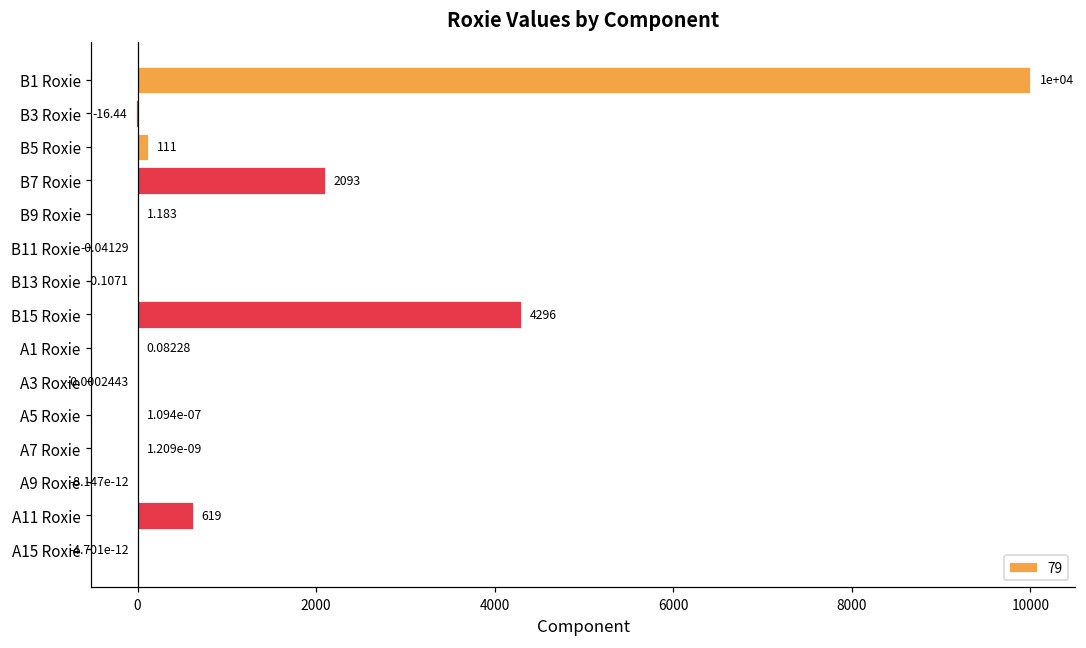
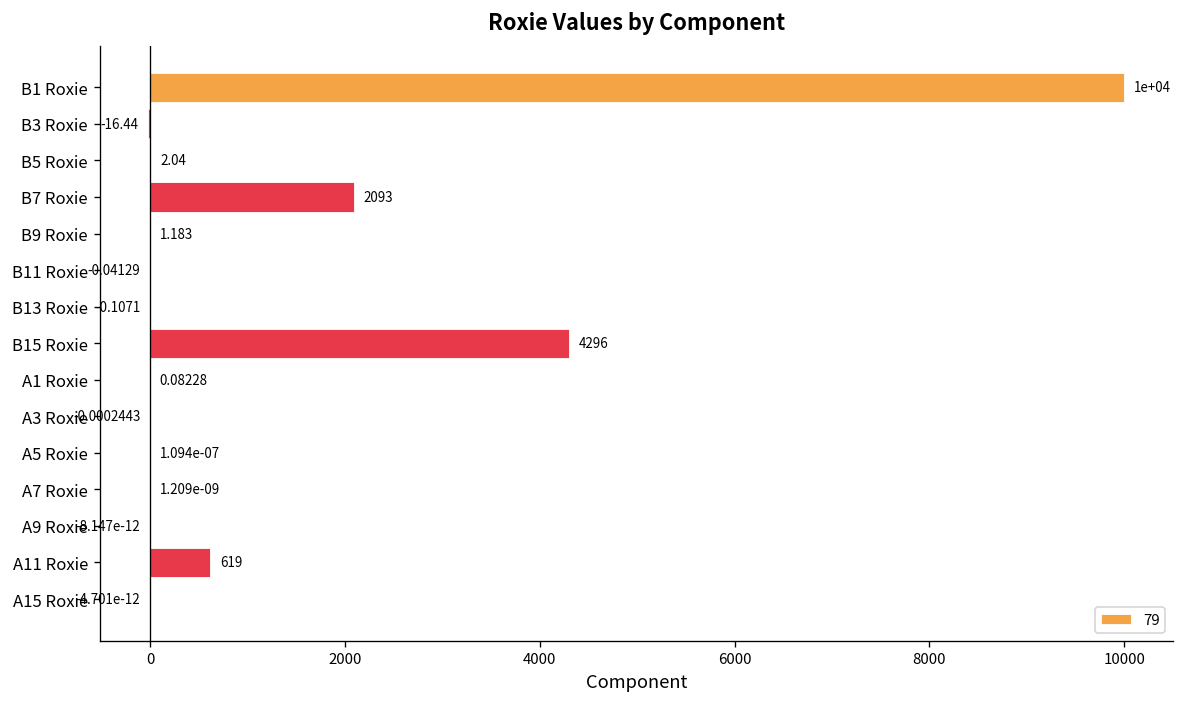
  {
    "B1 Roxie": "1e+04",
    "B3 Roxie": "-16.44",
-   "B5 Roxie": "111",
+   "B5 Roxie": "2.04",
    "B7 Roxie": "2093",
    "B9 Roxie": "1.183",
    "B11 Roxie": "-0.04129",
    "B13 Roxie": "-0.1071",
    "B15 Roxie": "4296",
    "A1 Roxie": "0.08228",
    "A3 Roxie": "-0.0002443",
    "A5 Roxie": "1.094e-07",
    "A7 Roxie": "1.209e-09",
    "A9 Roxie": "-8.147e-12",
    "A11 Roxie": "619",
    "A15 Roxie": "-4.701e-12"
  }
